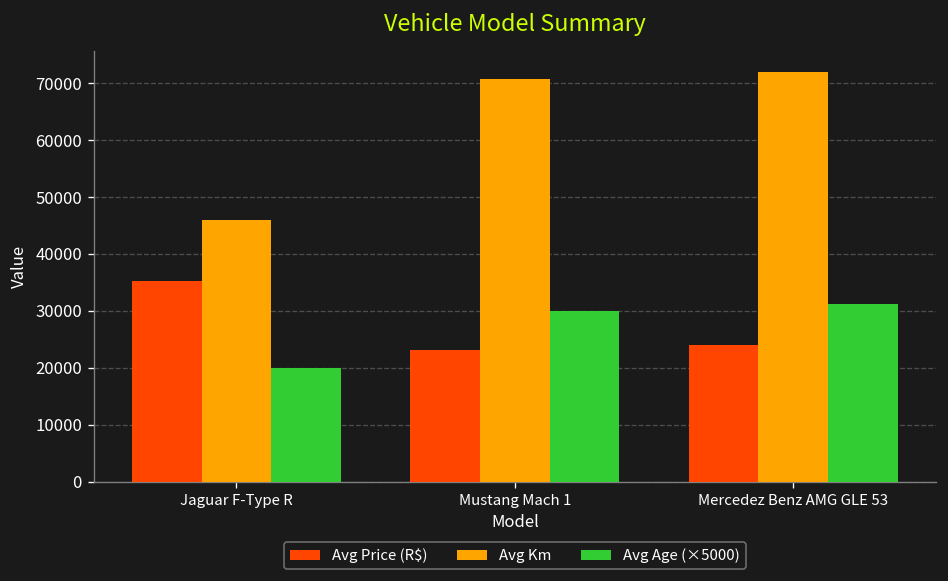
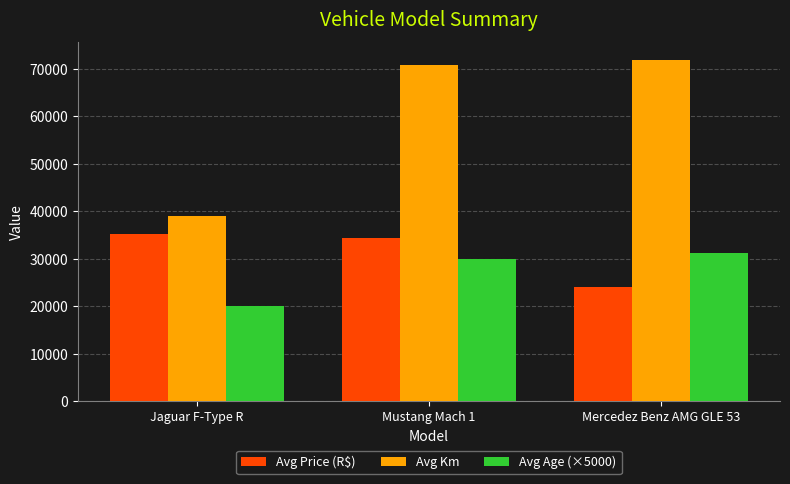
  {
    "Avg Price (R$)": {
      "Jaguar F-Type R": 35000,
-     "Mustang Mach 1": 23000,
+     "Mustang Mach 1": 34000,
      "Mercedez Benz AMG GLE 53": 24000
    },
    "Avg Km": {
-     "Jaguar F-Type R": 46000,
+     "Jaguar F-Type R": 39000,
      "Mustang Mach 1": 71000,
      "Mercedez Benz AMG GLE 53": 72000
    },
    "Avg Age (×5000)": {
      "Jaguar F-Type R": 20000,
      "Mustang Mach 1": 30000,
      "Mercedez Benz AMG GLE 53": 31000
    }
  }
